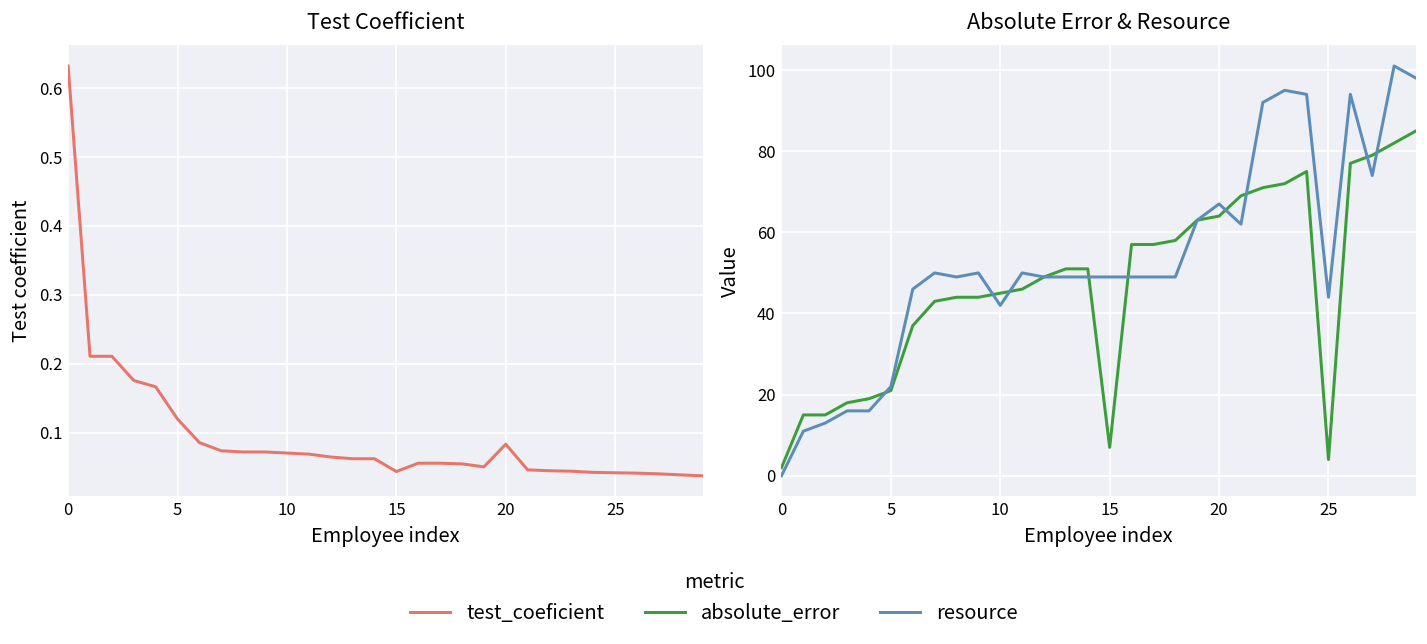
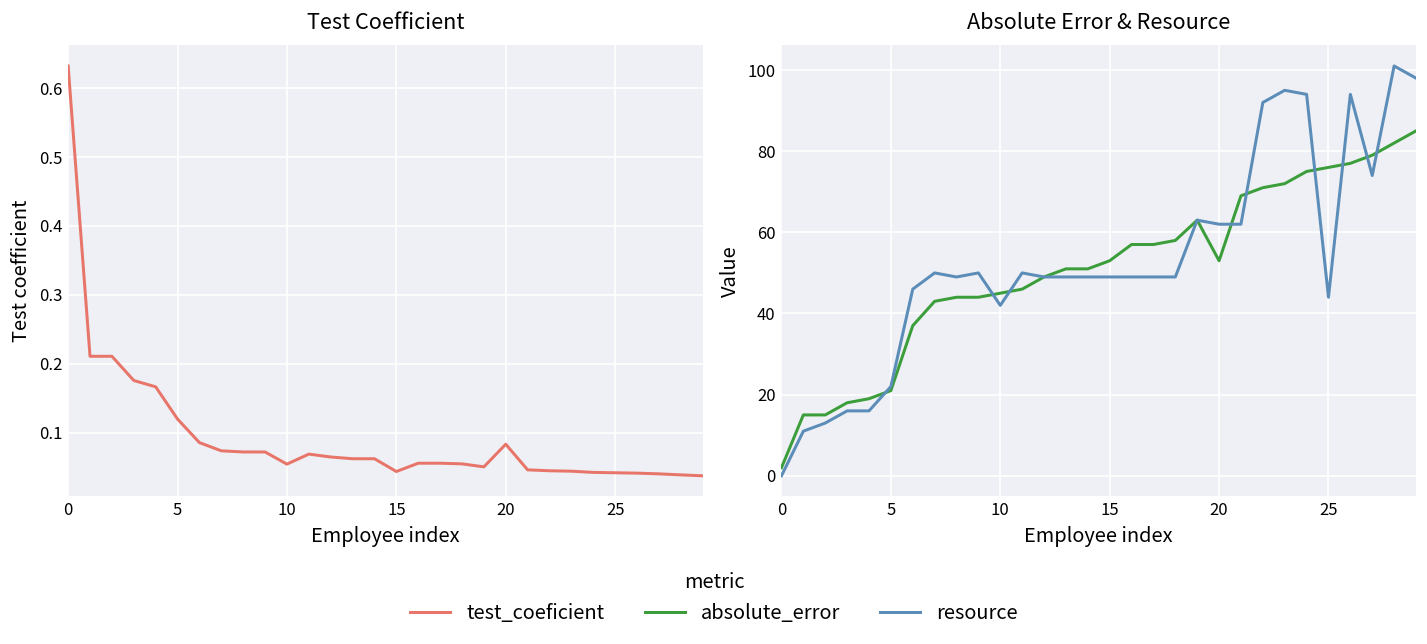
  {
    "Test Coefficient": {
      "0": 0.63,
      "5": 0.12,
-     "10": 0.07,
+     "10": 0.05,
      "15": 0.04,
      "20": 0.08,
      "25": 0.04
    },
    "Absolute Error & Resource": {
      "absolute_error": {
        "0": 2,
        "5": 21,
        "10": 45,
-       "15": 7,
-       "20": 64,
-       "25": 4
+       "15": 53,
+       "20": 53,
+       "25": 76
      },
      "resource": {
        "0": 0,
        "5": 22,
        "10": 42,
        "15": 49,
-       "20": 67,
+       "20": 62,
        "25": 44
      }
    }
  }
